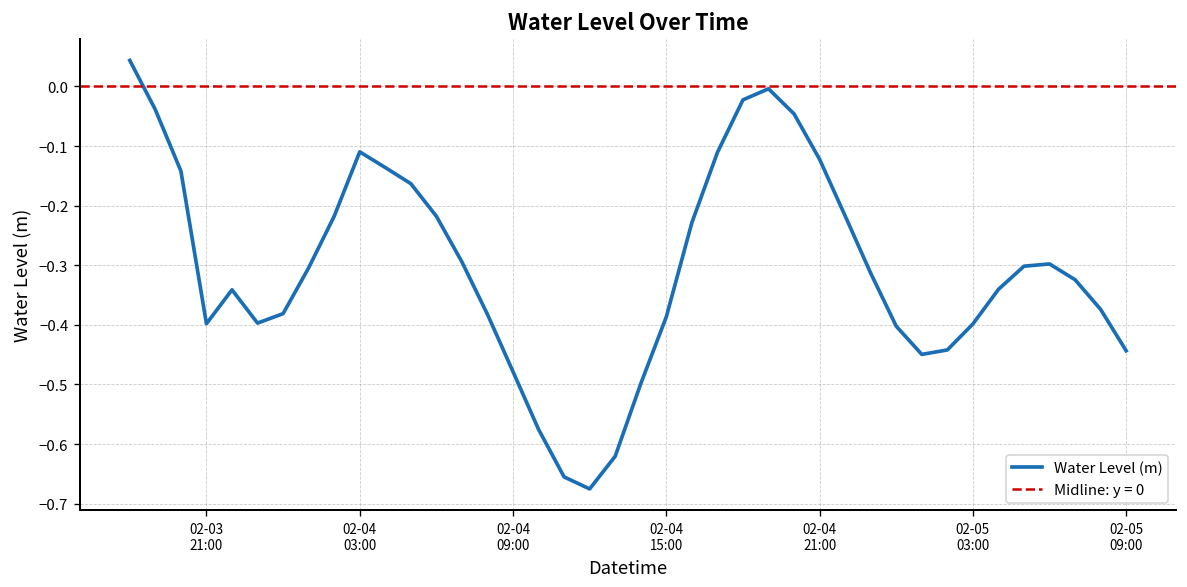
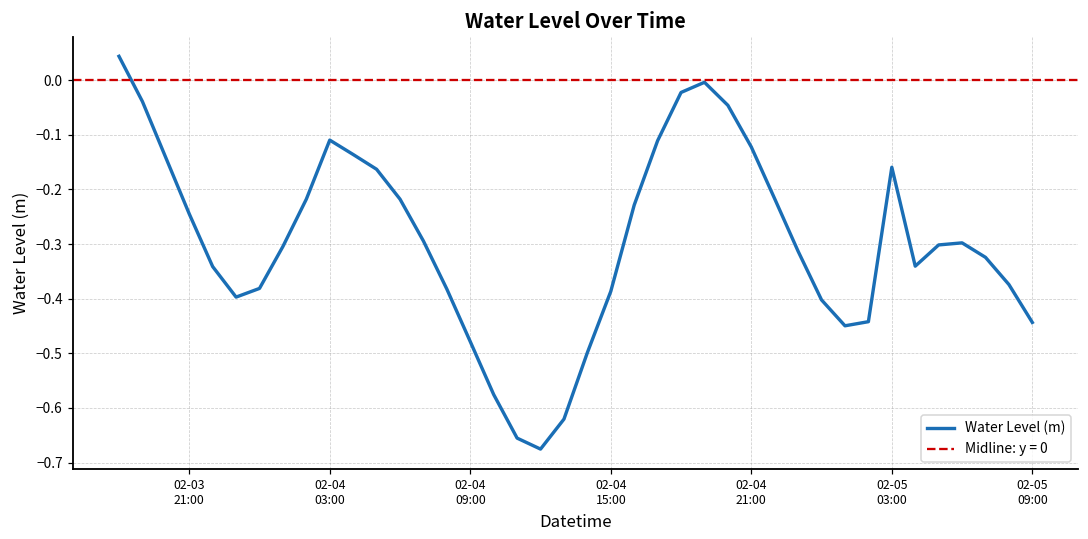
  {
-   "02-03 21:00": -0.40,
+   "02-03 21:00": -0.24,
    "02-04 03:00": -0.11,
    "02-04 09:00": -0.48,
    "02-04 15:00": -0.39,
    "02-04 21:00": -0.12,
-   "02-05 03:00": -0.40,
+   "02-05 03:00": -0.16,
    "02-05 09:00": -0.44
  }
